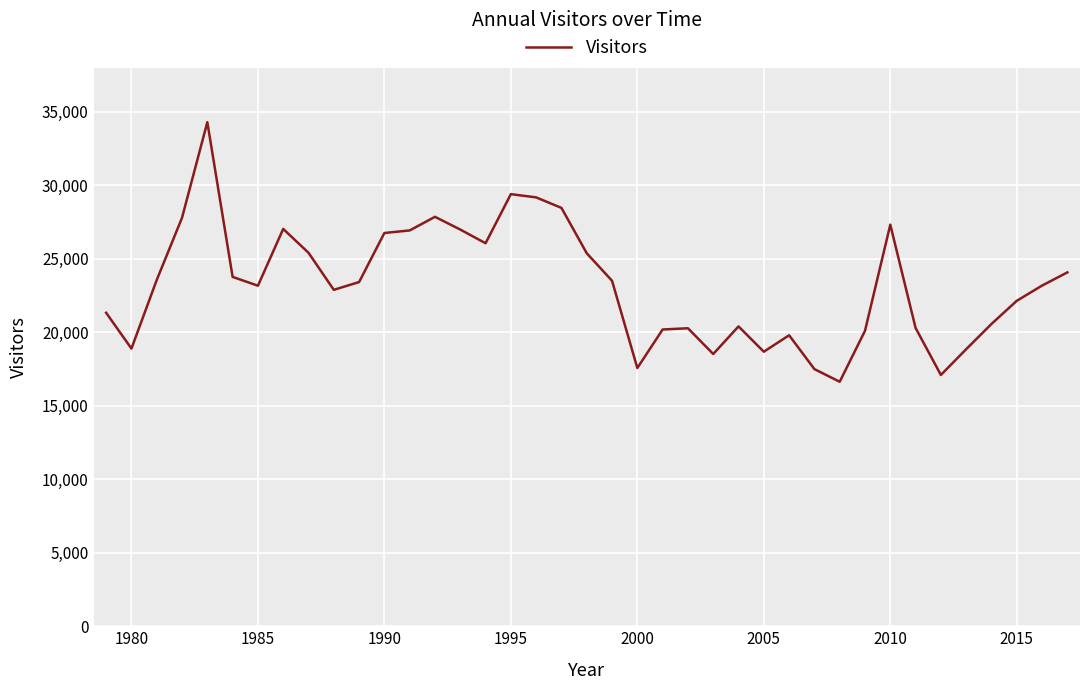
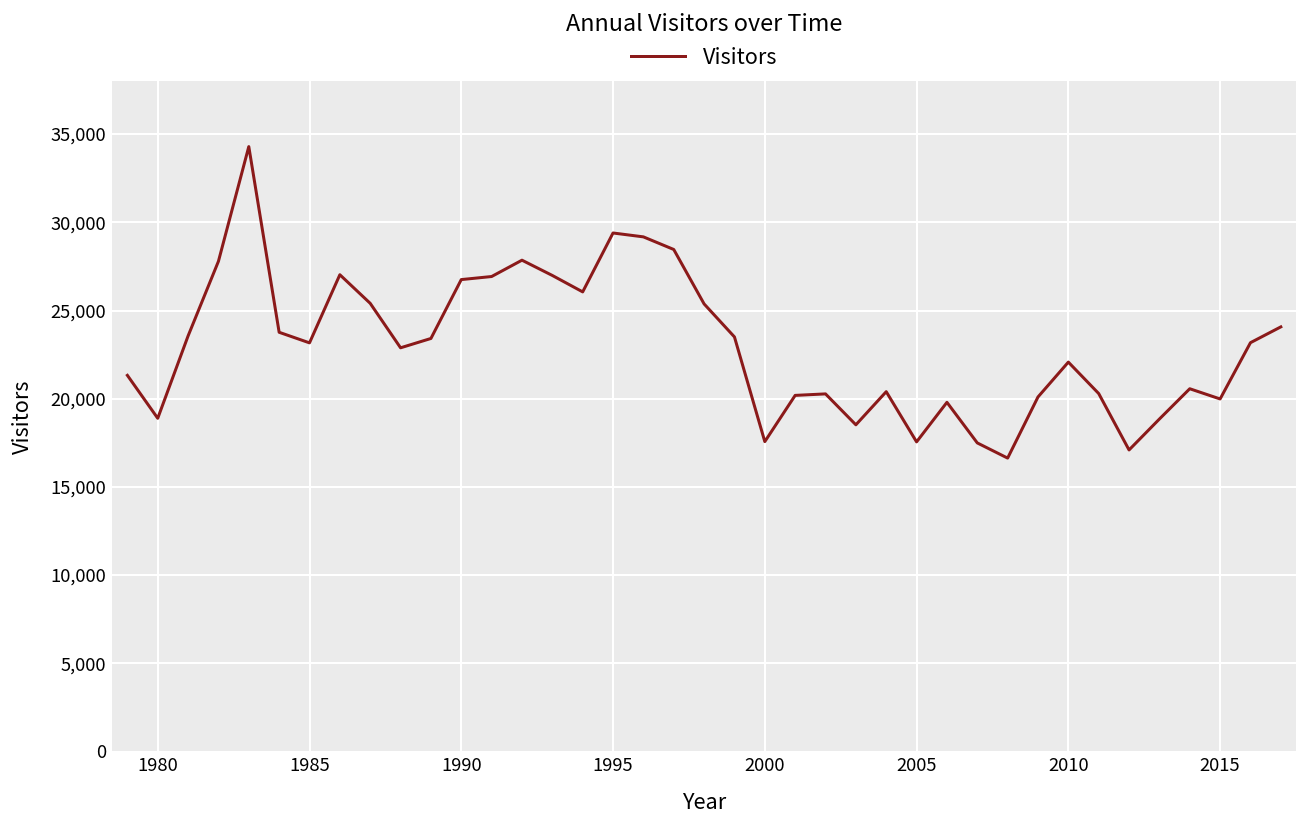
  {
    "1980": "18,900",
    "1985": "23,200",
    "1990": "26,800",
    "1995": "29,400",
    "2000": "17,600",
-   "2005": "18,700",
-   "2010": "27,300",
-   "2015": "22,100"
+   "2005": "17,600",
+   "2010": "22,100",
+   "2015": "20,000"
  }
